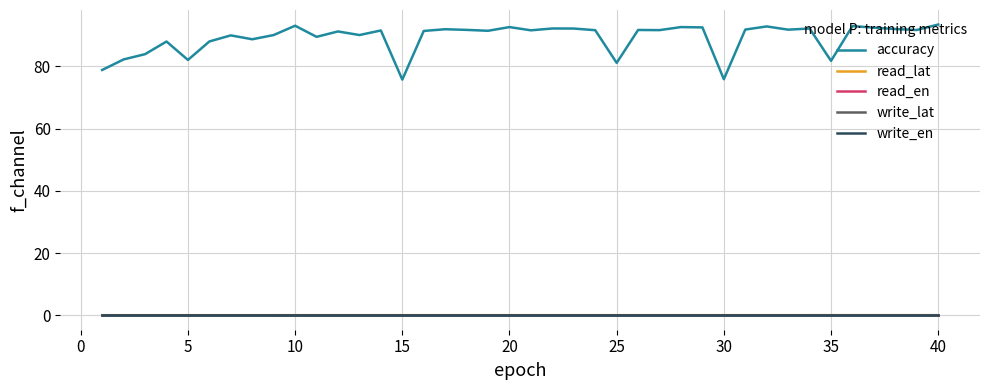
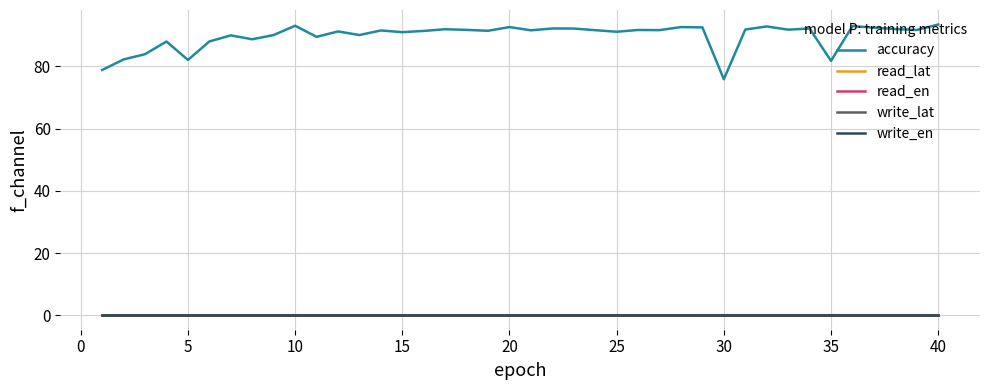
  {
    "accuracy": {
      "5": 82,
      "10": 93,
-     "15": 76,
+     "15": 91,
      "20": 93,
-     "25": 81,
+     "25": 91,
      "30": 76,
      "35": 82,
      "40": 93
    },
    "write_en": {
      "5": 0,
      "10": 0,
      "15": 0,
      "20": 0,
      "25": 0,
      "30": 0,
      "35": 0,
      "40": 0
    }
  }
